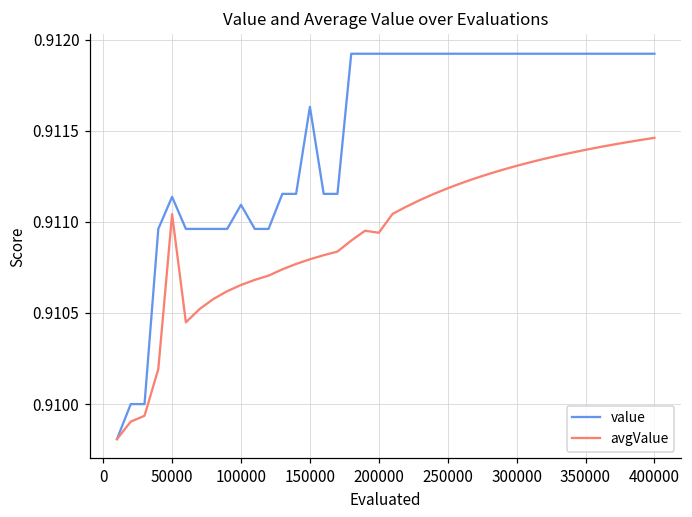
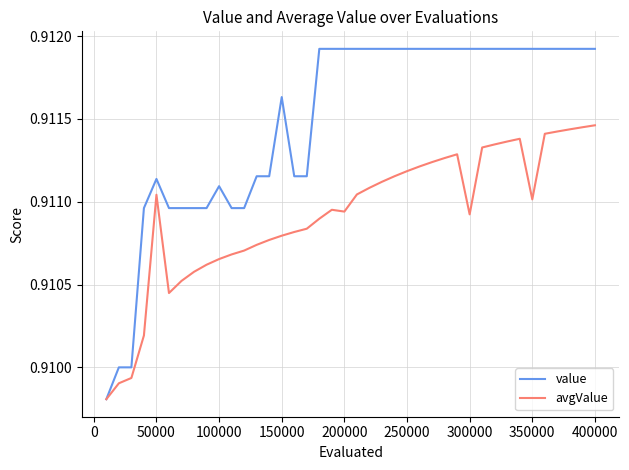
  {
    "value": {
      "50000": 0.91114,
      "100000": 0.91109,
      "150000": 0.91163,
      "200000": 0.91192,
      "250000": 0.91192,
      "300000": 0.91192,
      "350000": 0.91192,
      "400000": 0.91192
    },
    "avgValue": {
      "50000": 0.91104,
      "100000": 0.91065,
      "150000": 0.91079,
      "200000": 0.91094,
      "250000": 0.91118,
-     "300000": 0.91131,
-     "350000": 0.91140,
+     "300000": 0.91092,
+     "350000": 0.91101,
      "400000": 0.91146
    }
  }
